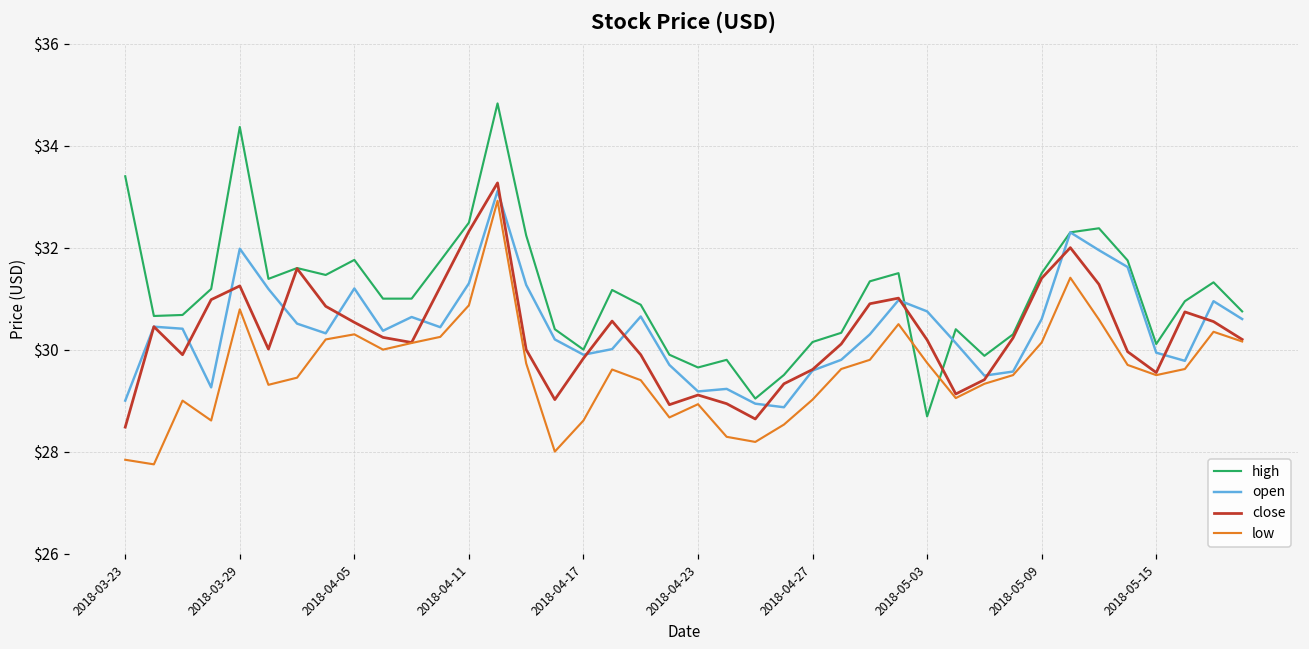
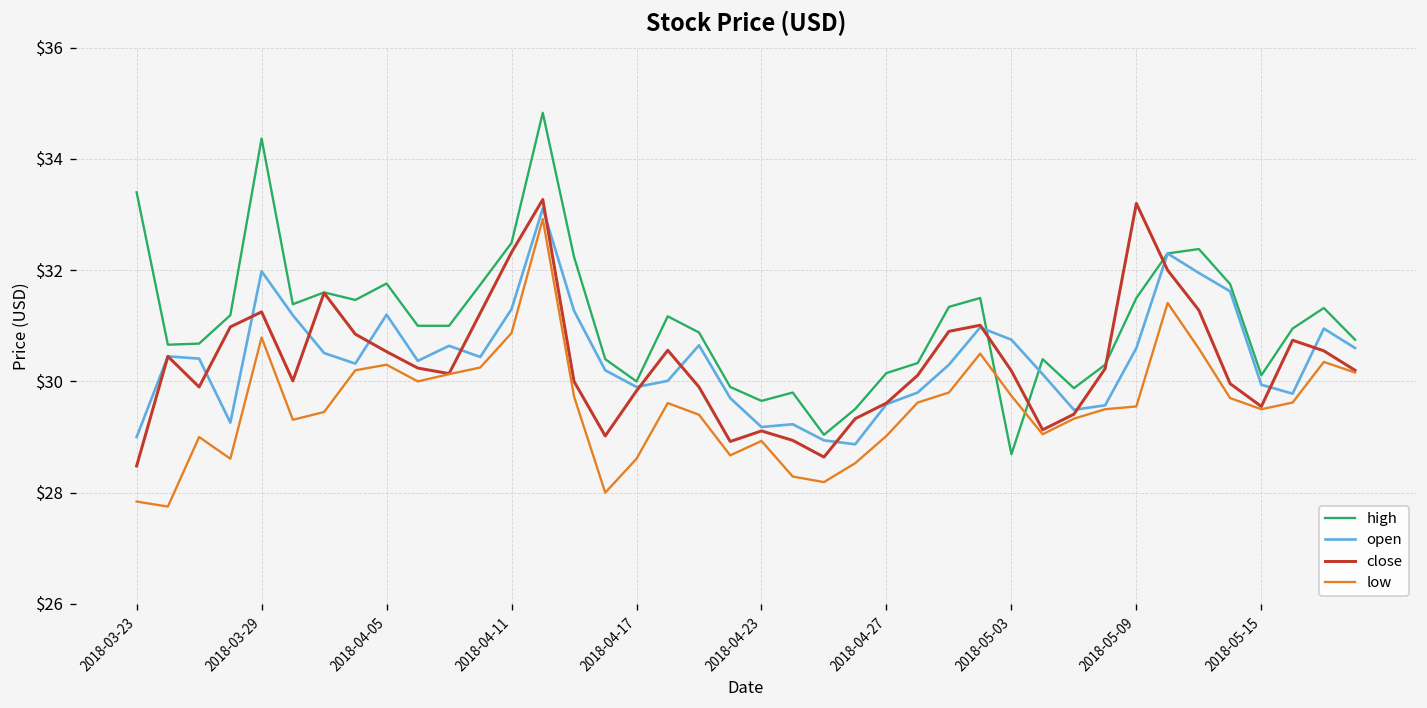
  {
    "high": {
      "2018-03-23": "$33.4",
      "2018-03-29": "$34.4",
      "2018-04-05": "$31.8",
      "2018-04-11": "$32.5",
      "2018-04-17": "$30.0",
      "2018-04-23": "$29.7",
      "2018-04-27": "$30.2",
      "2018-05-03": "$28.7",
      "2018-05-09": "$31.5",
      "2018-05-15": "$30.1"
    },
    "open": {
      "2018-03-23": "$29.0",
      "2018-03-29": "$32.0",
      "2018-04-05": "$31.2",
      "2018-04-11": "$31.3",
      "2018-04-17": "$29.9",
      "2018-04-23": "$29.2",
      "2018-05-03": "$30.8",
      "2018-05-09": "$30.6",
      "2018-05-15": "$29.9"
    },
    "close": {
      "2018-03-23": "$28.5",
      "2018-03-29": "$31.3",
      "2018-04-05": "$30.5",
      "2018-04-11": "$32.3",
      "2018-04-17": "$29.8",
      "2018-04-23": "$29.1",
      "2018-05-03": "$30.2",
-     "2018-05-09": "$31.4"
+     "2018-05-09": "$33.2"
    },
    "low": {
      "2018-03-23": "$27.8",
      "2018-03-29": "$30.8",
      "2018-04-05": "$30.3",
      "2018-04-11": "$30.9",
      "2018-04-17": "$28.6",
      "2018-04-23": "$28.9",
      "2018-04-27": "$29.0",
      "2018-05-03": "$29.7",
-     "2018-05-09": "$30.1"
+     "2018-05-09": "$29.6"
    }
  }
